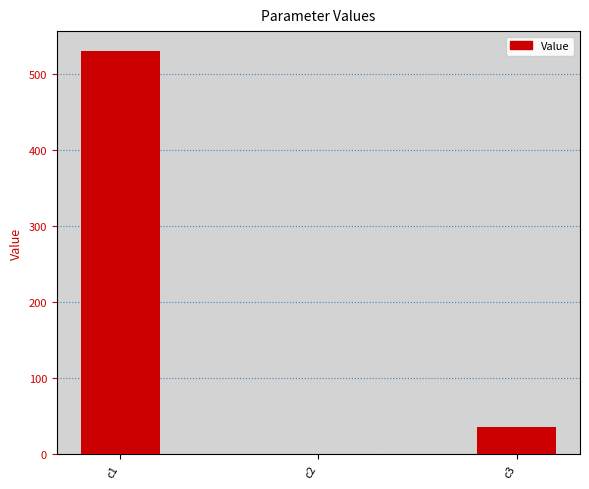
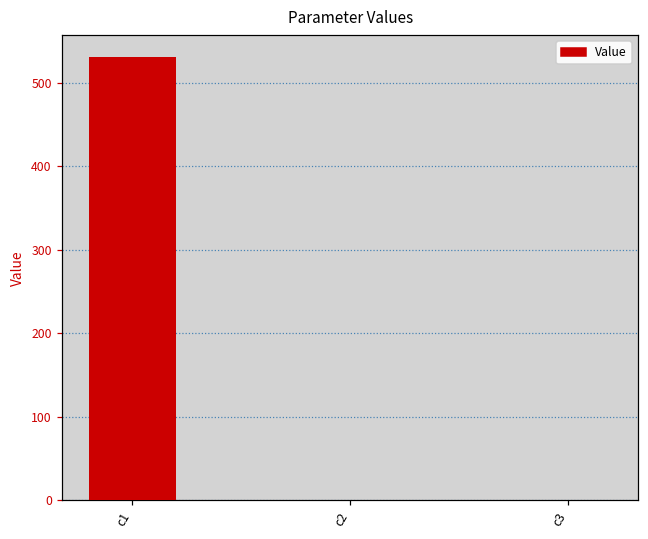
  {
    "c1": 530,
-   "c3": 30
+   "c3": 0
  }
